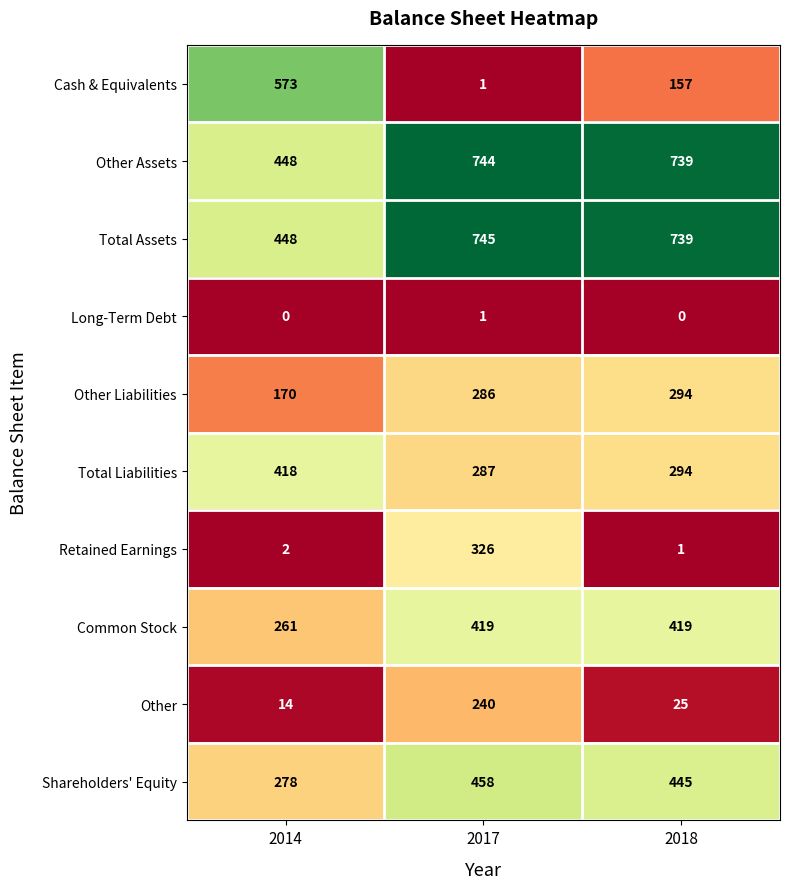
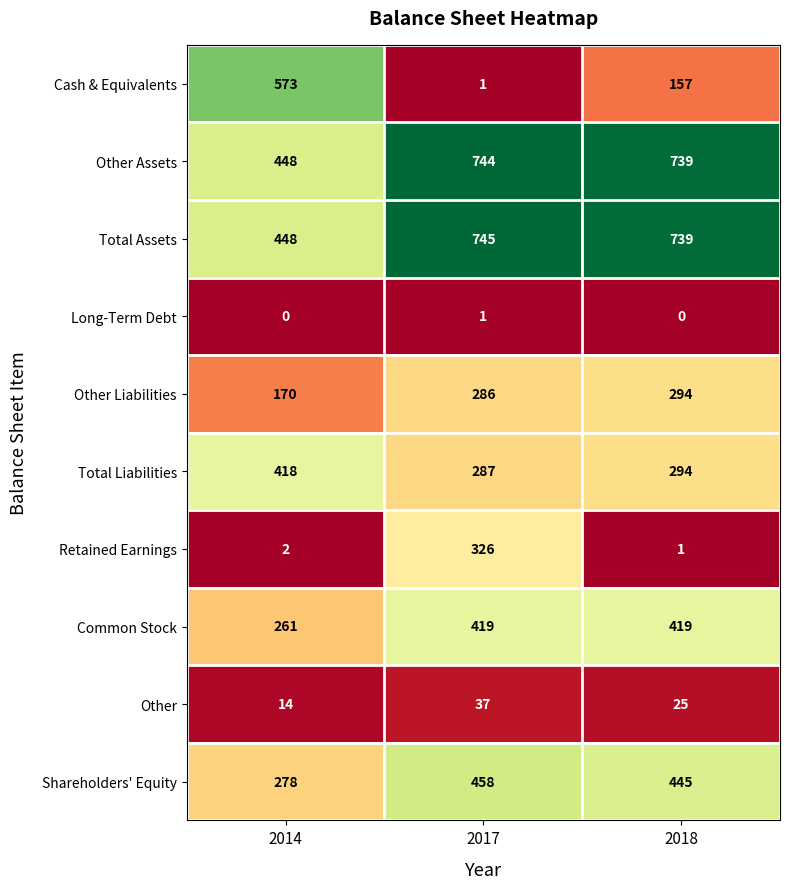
  {
    "Cash & Equivalents": {
      "2014": 573,
      "2017": 1,
      "2018": 157
    },
    "Other Assets": {
      "2014": 448,
      "2017": 744,
      "2018": 739
    },
    "Total Assets": {
      "2014": 448,
      "2017": 745,
      "2018": 739
    },
    "Long-Term Debt": {
      "2014": 0,
      "2017": 1,
      "2018": 0
    },
    "Other Liabilities": {
      "2014": 170,
      "2017": 286,
      "2018": 294
    },
    "Total Liabilities": {
      "2014": 418,
      "2017": 287,
      "2018": 294
    },
    "Retained Earnings": {
      "2014": 2,
      "2017": 326,
      "2018": 1
    },
    "Common Stock": {
      "2014": 261,
      "2017": 419,
      "2018": 419
    },
    "Other": {
      "2014": 14,
-     "2017": 240,
+     "2017": 37,
      "2018": 25
    },
    "Shareholders' Equity": {
      "2014": 278,
      "2017": 458,
      "2018": 445
    }
  }
